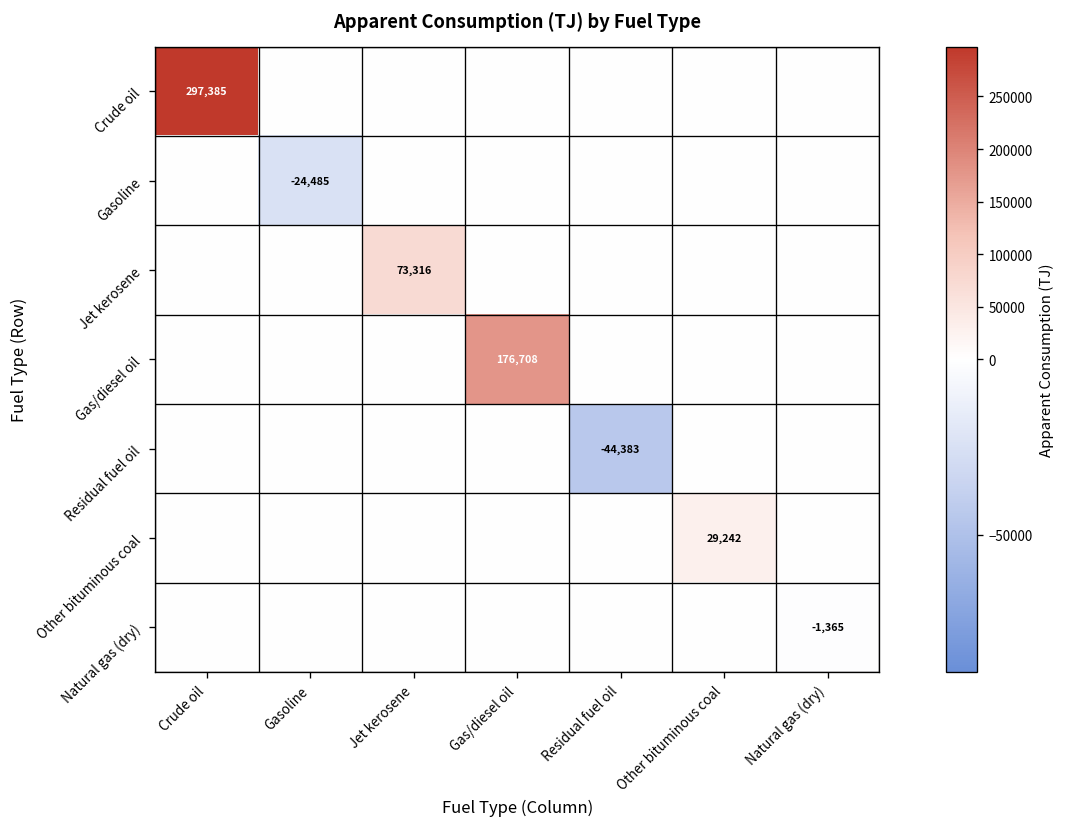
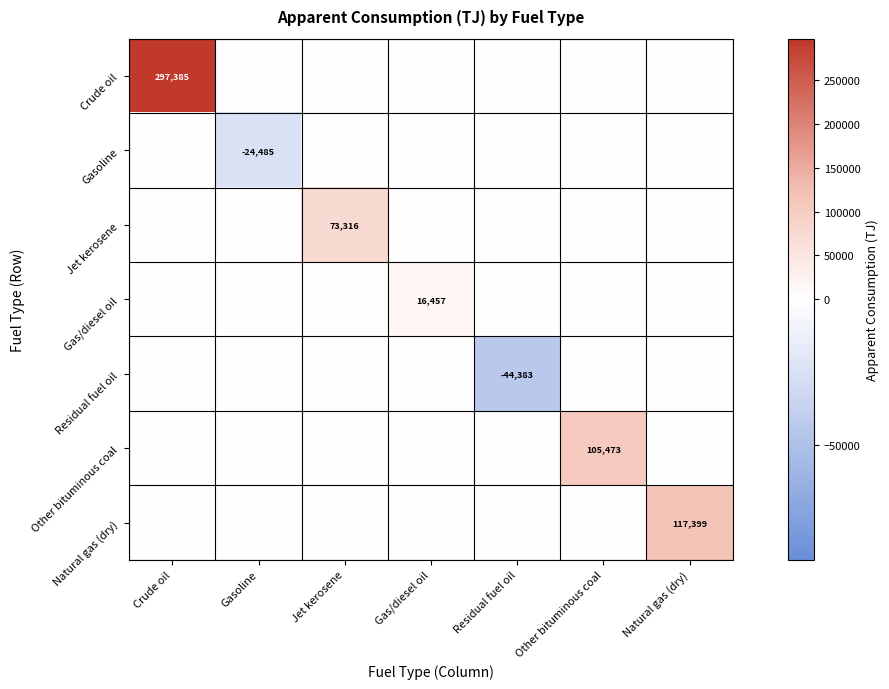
  {
    "Crude oil": {
      "Crude oil": "297,385"
    },
    "Gasoline": {
      "Gasoline": "-24,485"
    },
    "Jet kerosene": {
      "Jet kerosene": "73,316"
    },
    "Gas/diesel oil": {
-     "Gas/diesel oil": "176,708"
+     "Gas/diesel oil": "16,457"
    },
    "Residual fuel oil": {
      "Residual fuel oil": "-44,383"
    },
    "Other bituminous coal": {
-     "Other bituminous coal": "29,242"
+     "Other bituminous coal": "105,473"
    },
    "Natural gas (dry)": {
-     "Natural gas (dry)": "-1,365"
+     "Natural gas (dry)": "117,399"
    }
  }
